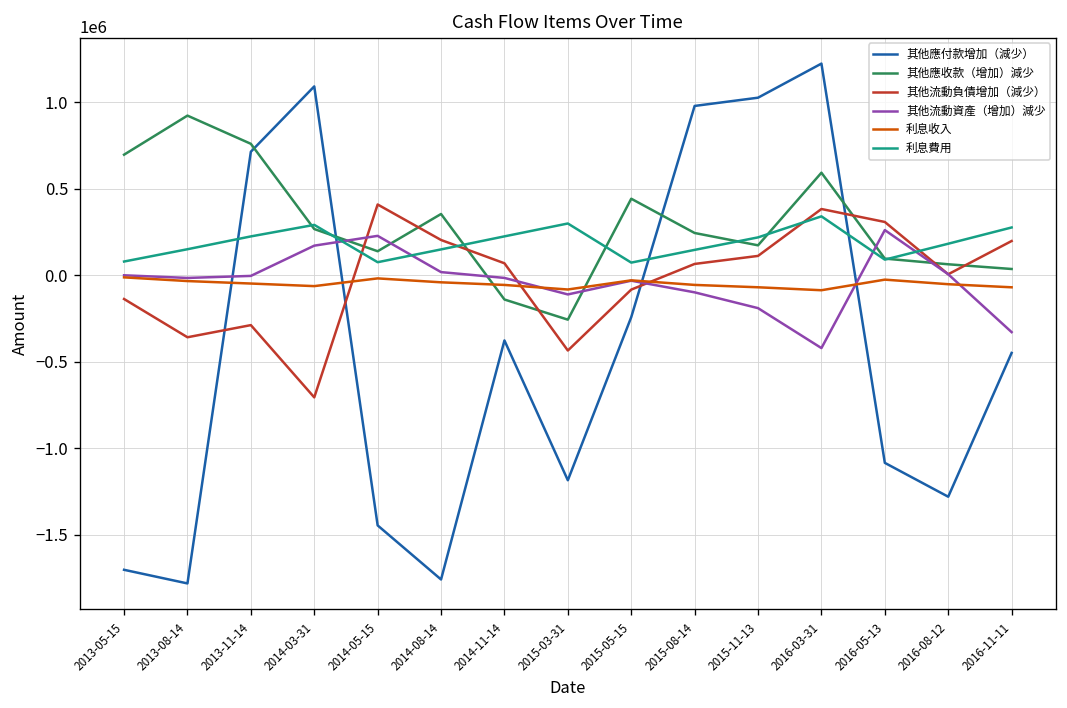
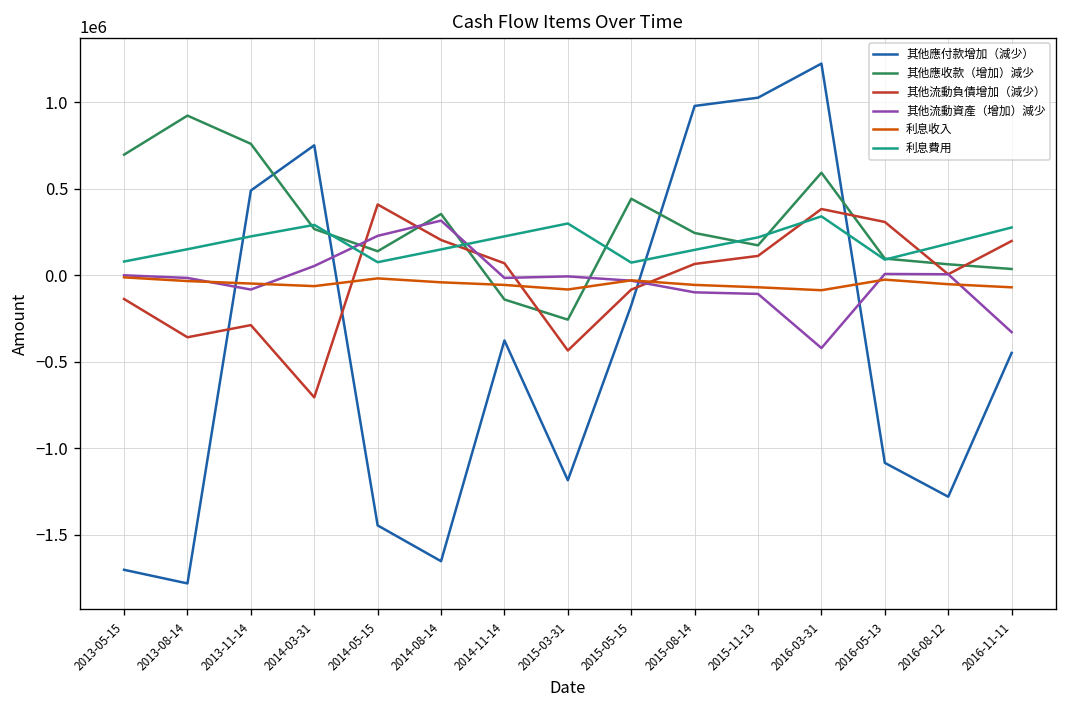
  {
    "其他應付款增加（減少）": {
      "2013-05-15": -1700000,
      "2013-08-14": -1780000,
-     "2013-11-14": 710000,
-     "2014-03-31": 1090000,
+     "2013-11-14": 490000,
+     "2014-03-31": 750000,
      "2014-05-15": -1450000,
-     "2014-08-14": -1760000,
+     "2014-08-14": -1650000,
      "2014-11-14": -380000,
      "2015-03-31": -1180000,
-     "2015-05-15": -240000,
+     "2015-05-15": -170000,
      "2015-08-14": 980000,
      "2015-11-13": 1030000,
      "2016-03-31": 1220000,
      "2016-05-13": -1080000,
      "2016-08-12": -1280000,
      "2016-11-11": -450000
    },
    "其他流動資產（增加）減少": {
      "2013-08-14": -20000,
-     "2013-11-14": 0,
-     "2014-03-31": 170000,
+     "2013-11-14": -80000,
+     "2014-03-31": 50000,
      "2014-05-15": 230000,
-     "2014-08-14": 20000,
+     "2014-08-14": 320000,
      "2014-11-14": -20000,
-     "2015-03-31": -110000,
+     "2015-03-31": -10000,
      "2015-08-14": -100000,
-     "2015-11-13": -190000,
+     "2015-11-13": -110000,
      "2016-03-31": -420000,
-     "2016-05-13": 260000,
+     "2016-05-13": 10000,
      "2016-11-11": -330000
    }
  }
